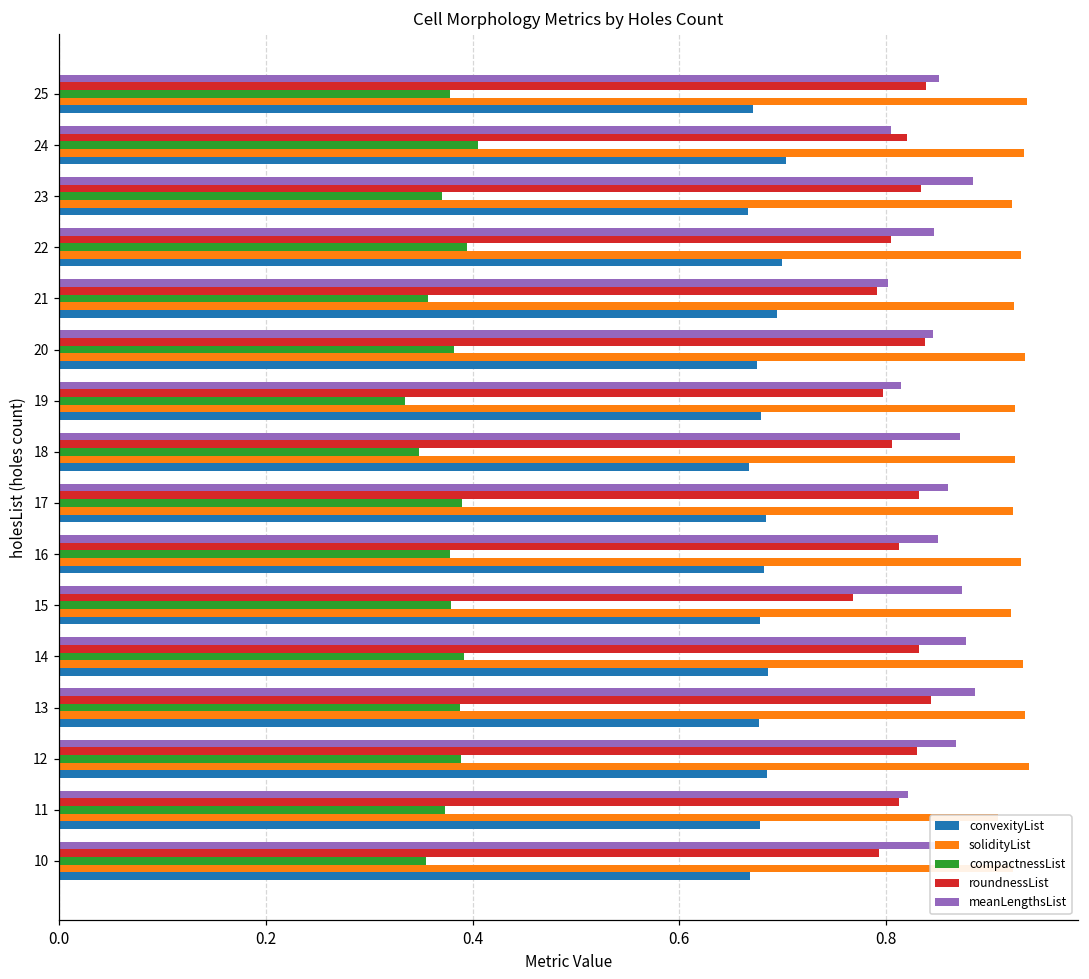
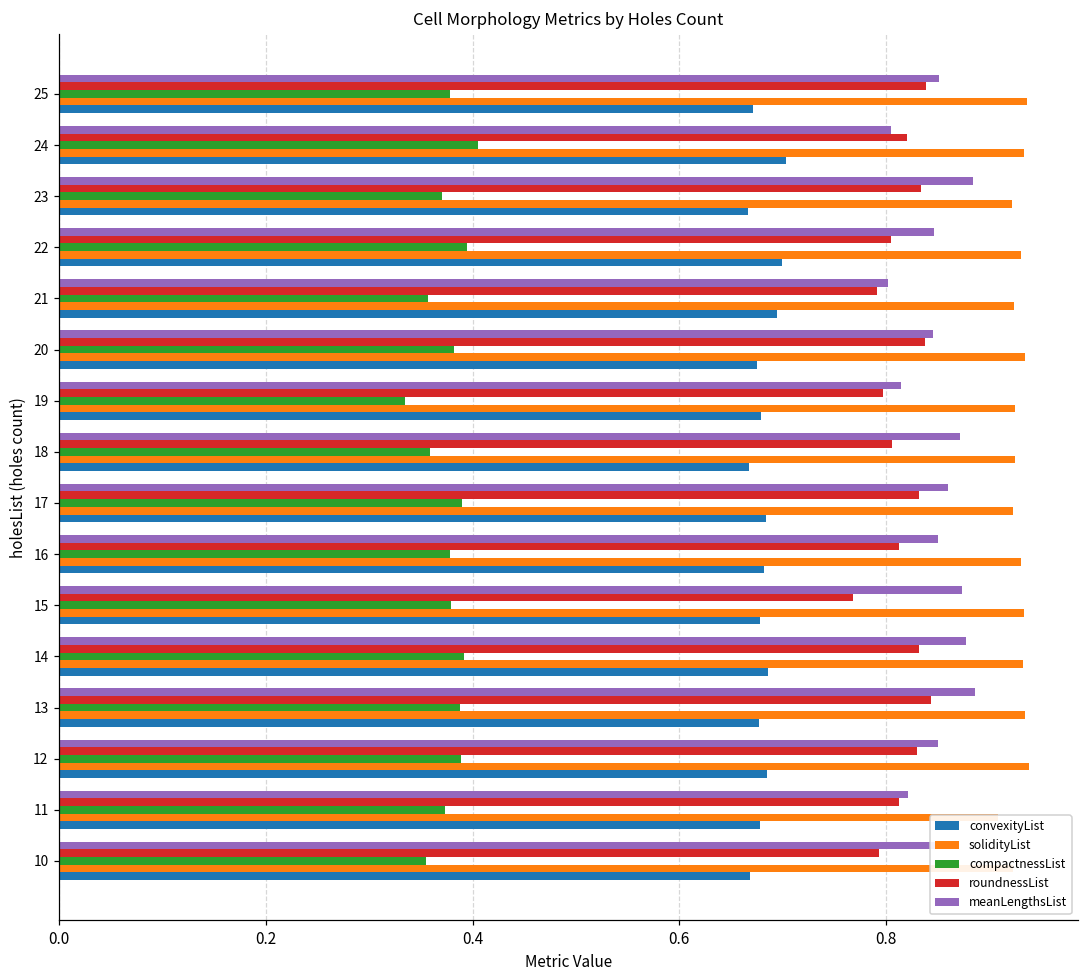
  {
    "convexityList": {
      "25": 0.67,
      "24": 0.70,
      "23": 0.67,
      "22": 0.70,
      "21": 0.69,
      "20": 0.67,
      "19": 0.68,
      "18": 0.67,
      "17": 0.68,
      "16": 0.68,
      "15": 0.68,
      "14": 0.69,
      "13": 0.68,
      "12": 0.68,
      "11": 0.68,
      "10": 0.67
    },
    "solidityList": {
      "25": 0.94,
      "24": 0.93,
      "23": 0.92,
      "22": 0.93,
      "21": 0.92,
      "20": 0.94,
      "19": 0.93,
      "18": 0.92,
      "17": 0.92,
      "16": 0.93,
-     "15": 0.92,
+     "15": 0.93,
      "14": 0.93,
      "13": 0.93,
      "12": 0.94,
      "11": 0.91
    },
    "compactnessList": {
      "25": 0.38,
      "24": 0.41,
      "23": 0.37,
      "22": 0.39,
      "21": 0.36,
      "20": 0.38,
      "19": 0.33,
-     "18": 0.35,
+     "18": 0.36,
      "17": 0.39,
      "16": 0.38,
      "15": 0.38,
      "14": 0.39,
      "13": 0.39,
      "12": 0.39,
      "11": 0.37,
      "10": 0.36
    },
    "roundnessList": {
      "25": 0.84,
      "24": 0.82,
      "23": 0.83,
      "22": 0.81,
      "21": 0.79,
      "20": 0.84,
      "19": 0.80,
      "18": 0.81,
      "17": 0.83,
      "16": 0.81,
      "15": 0.77,
      "14": 0.83,
      "13": 0.84,
      "12": 0.83,
      "11": 0.81,
      "10": 0.79
    },
    "meanLengthsList": {
      "25": 0.85,
      "24": 0.81,
      "23": 0.88,
      "22": 0.85,
      "21": 0.80,
      "20": 0.85,
      "19": 0.81,
      "18": 0.87,
      "17": 0.86,
      "16": 0.85,
      "15": 0.87,
      "14": 0.88,
      "13": 0.89,
-     "12": 0.87,
+     "12": 0.85,
      "11": 0.82
    }
  }
